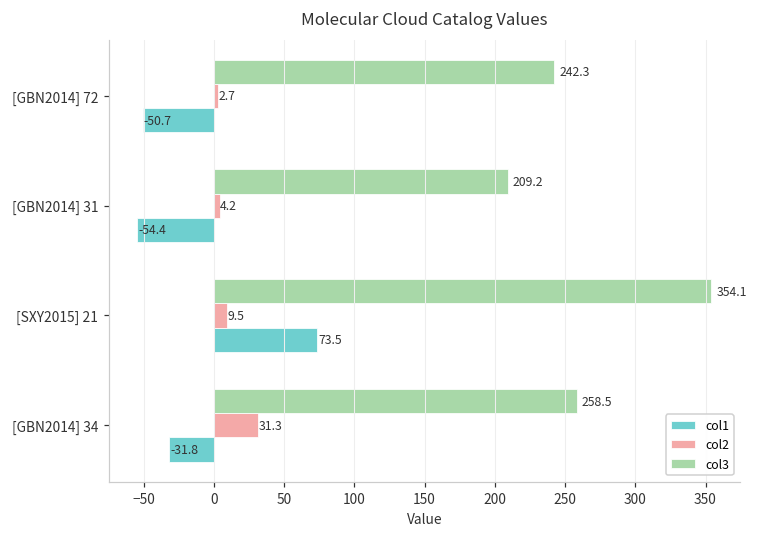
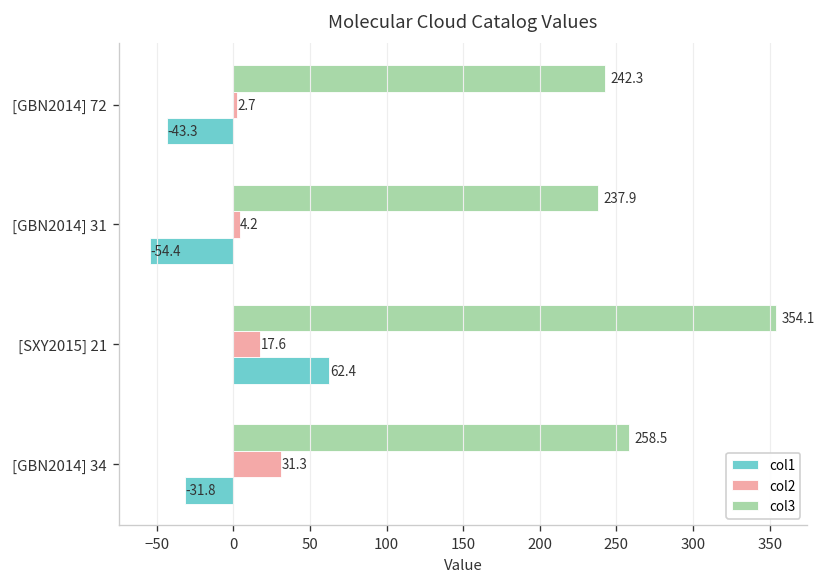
  {
    "col1": {
-     "[GBN2014] 72": -50.7,
+     "[GBN2014] 72": -43.3,
      "[GBN2014] 31": -54.4,
-     "[SXY2015] 21": 73.5,
+     "[SXY2015] 21": 62.4,
      "[GBN2014] 34": -31.8
    },
    "col2": {
      "[GBN2014] 72": 2.7,
      "[GBN2014] 31": 4.2,
-     "[SXY2015] 21": 9.5,
+     "[SXY2015] 21": 17.6,
      "[GBN2014] 34": 31.3
    },
    "col3": {
      "[GBN2014] 72": 242.3,
-     "[GBN2014] 31": 209.2,
+     "[GBN2014] 31": 237.9,
      "[SXY2015] 21": 354.1,
      "[GBN2014] 34": 258.5
    }
  }
